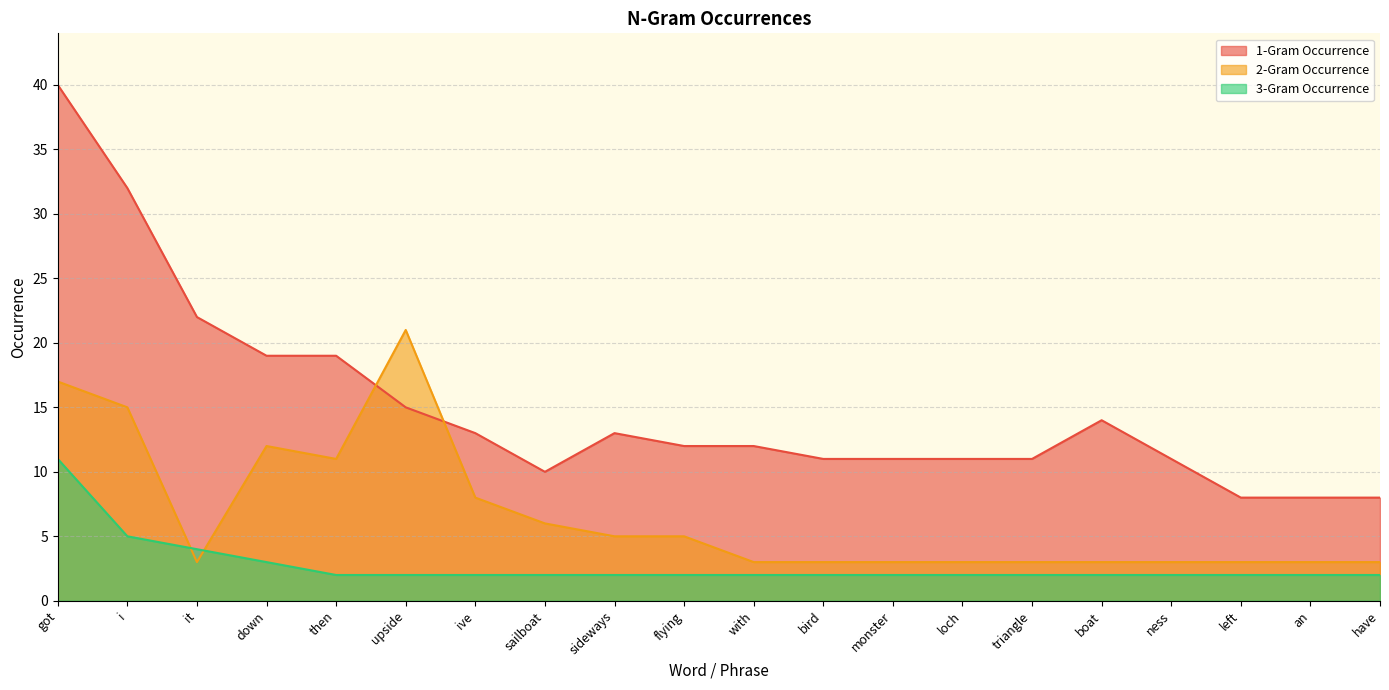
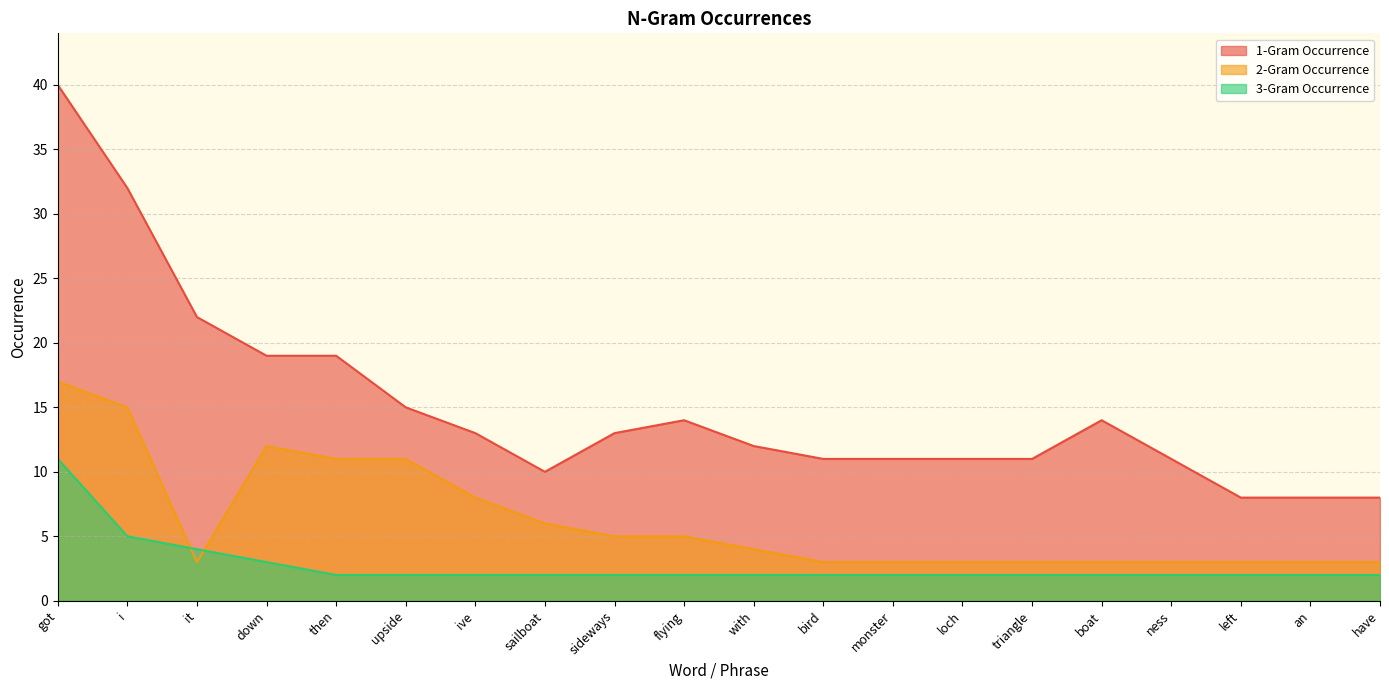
  {
    "1-Gram Occurrence": {
      "got": 40,
      "i": 32,
      "it": 22,
      "down": 19,
      "then": 19,
      "upside": 15,
      "ive": 13,
      "sailboat": 10,
      "sideways": 13,
-     "flying": 12,
+     "flying": 14,
      "with": 12,
      "bird": 11,
      "monster": 11,
      "loch": 11,
      "triangle": 11,
      "boat": 14,
      "ness": 11,
      "left": 8,
      "an": 8,
      "have": 8
    },
    "2-Gram Occurrence": {
      "got": 17,
      "i": 15,
      "it": 3,
      "down": 12,
      "then": 11,
-     "upside": 21,
+     "upside": 11,
      "ive": 8,
      "sailboat": 6,
      "sideways": 5,
      "flying": 5,
-     "with": 3,
+     "with": 4,
      "bird": 3,
      "monster": 3,
      "loch": 3,
      "triangle": 3,
      "boat": 3,
      "ness": 3,
      "left": 3,
      "an": 3,
      "have": 3
    },
    "3-Gram Occurrence": {
      "got": 11,
      "i": 5,
      "it": 4,
      "down": 3,
      "then": 2,
      "upside": 2,
      "ive": 2,
      "sailboat": 2,
      "sideways": 2,
      "flying": 2,
      "with": 2,
      "bird": 2,
      "monster": 2,
      "loch": 2,
      "triangle": 2,
      "boat": 2,
      "ness": 2,
      "left": 2,
      "an": 2,
      "have": 2
    }
  }
